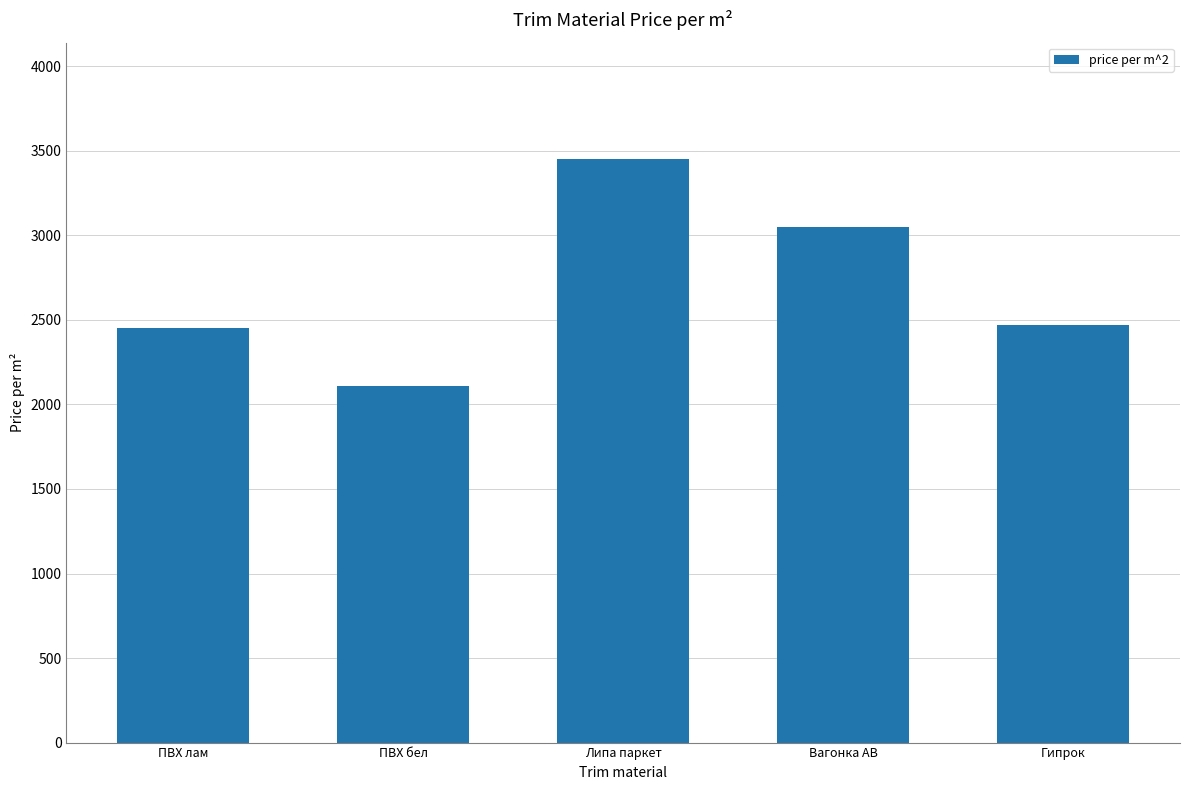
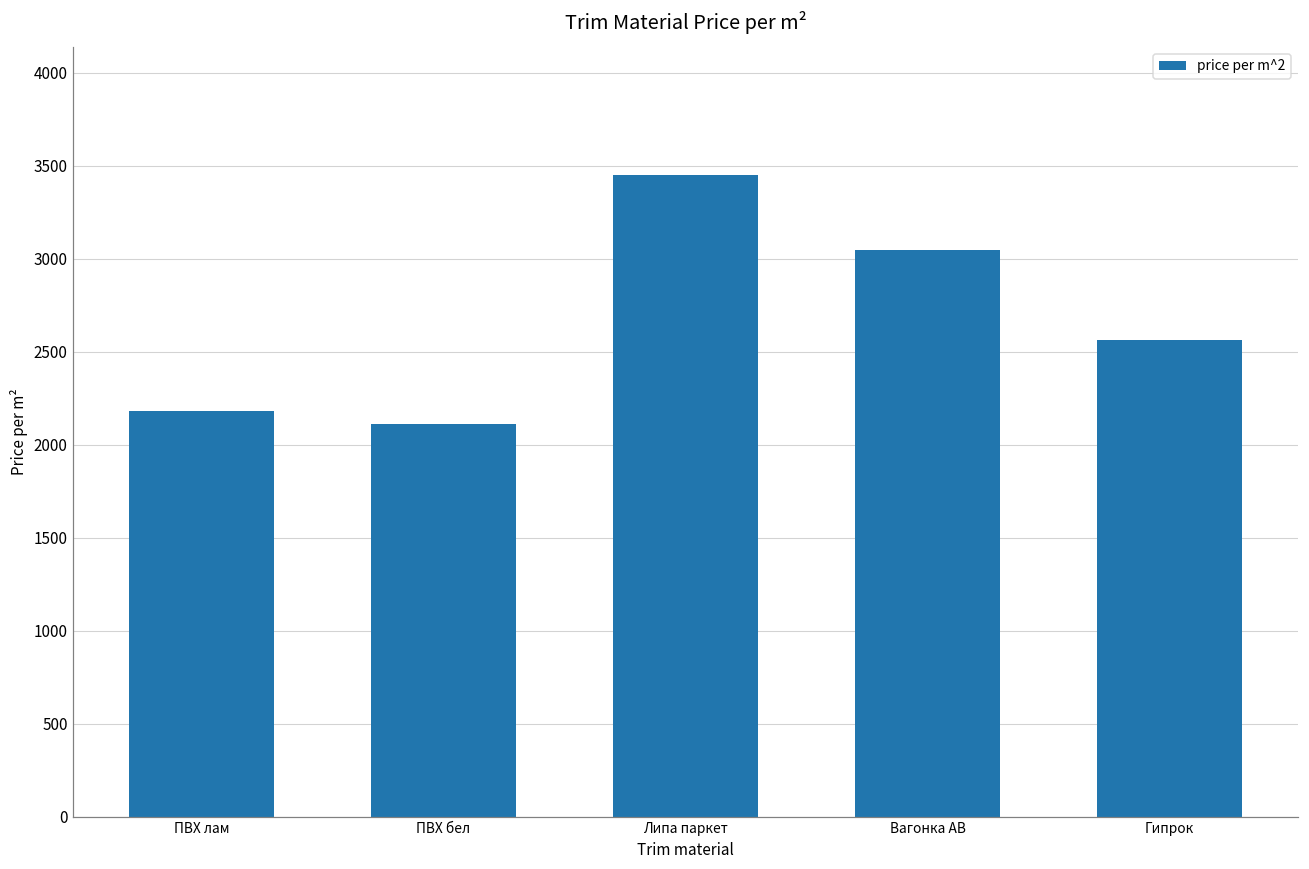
  {
-   "ПВХ лам": 2450,
+   "ПВХ лам": 2180,
    "ПВХ бел": 2110,
    "Липа паркет": 3450,
    "Вагонка АВ": 3050,
-   "Гипрок": 2470
+   "Гипрок": 2560
  }
